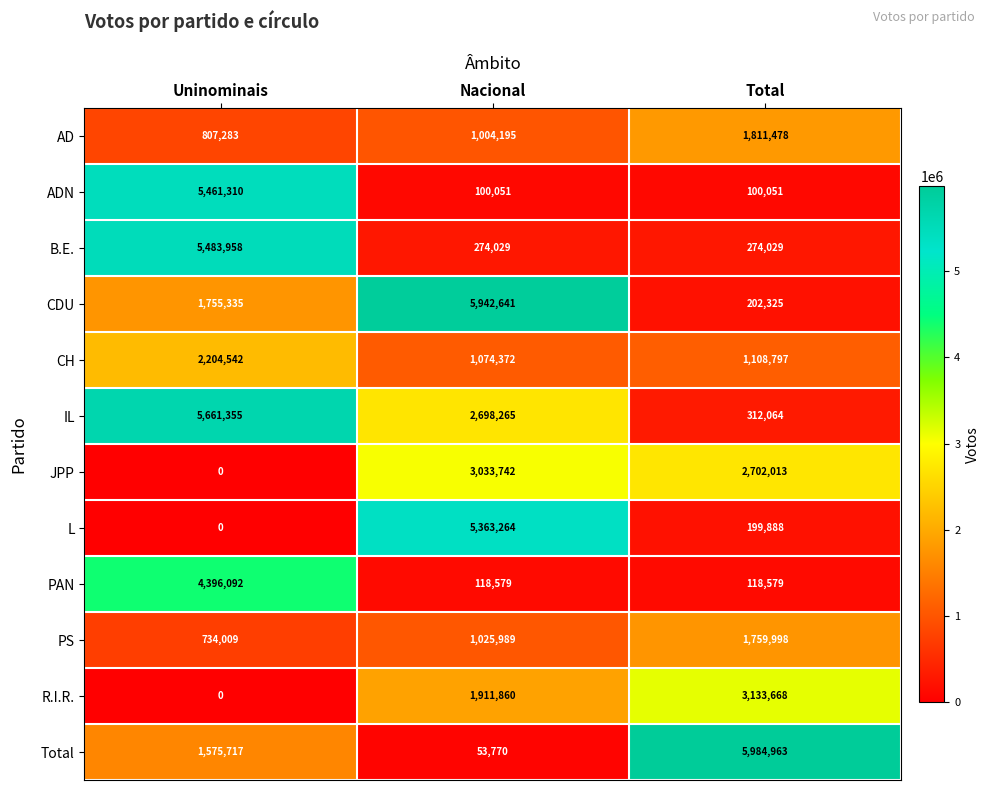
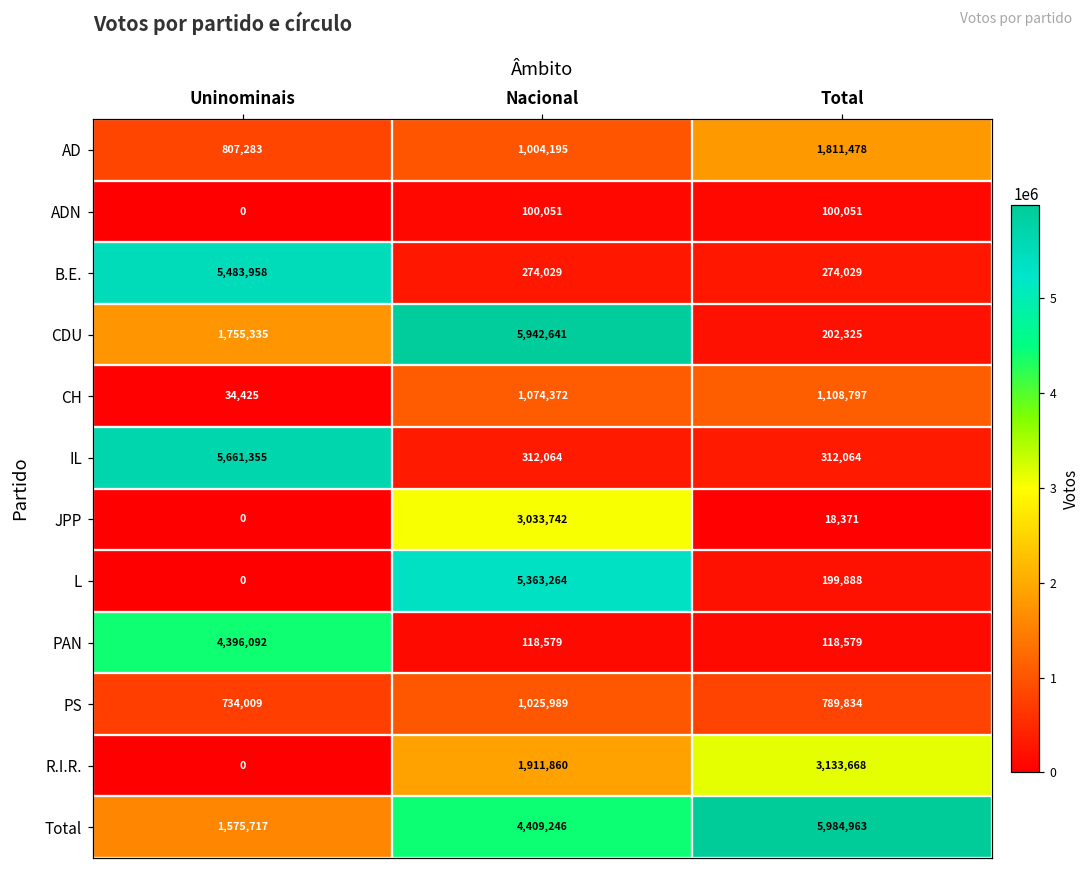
  {
    "AD": {
      "Uninominais": "807,283",
      "Nacional": "1,004,195",
      "Total": "1,811,478"
    },
    "ADN": {
-     "Uninominais": "5,461,310",
+     "Uninominais": "0",
      "Nacional": "100,051",
      "Total": "100,051"
    },
    "B.E.": {
      "Uninominais": "5,483,958",
      "Nacional": "274,029",
      "Total": "274,029"
    },
    "CDU": {
      "Uninominais": "1,755,335",
      "Nacional": "5,942,641",
      "Total": "202,325"
    },
    "CH": {
-     "Uninominais": "2,204,542",
+     "Uninominais": "34,425",
      "Nacional": "1,074,372",
      "Total": "1,108,797"
    },
    "IL": {
      "Uninominais": "5,661,355",
-     "Nacional": "2,698,265",
+     "Nacional": "312,064",
      "Total": "312,064"
    },
    "JPP": {
      "Uninominais": "0",
      "Nacional": "3,033,742",
-     "Total": "2,702,013"
+     "Total": "18,371"
    },
    "L": {
      "Uninominais": "0",
      "Nacional": "5,363,264",
      "Total": "199,888"
    },
    "PAN": {
      "Uninominais": "4,396,092",
      "Nacional": "118,579",
      "Total": "118,579"
    },
    "PS": {
      "Uninominais": "734,009",
      "Nacional": "1,025,989",
-     "Total": "1,759,998"
+     "Total": "789,834"
    },
    "R.I.R.": {
      "Uninominais": "0",
      "Nacional": "1,911,860",
      "Total": "3,133,668"
    },
    "Total": {
      "Uninominais": "1,575,717",
-     "Nacional": "53,770",
+     "Nacional": "4,409,246",
      "Total": "5,984,963"
    }
  }
